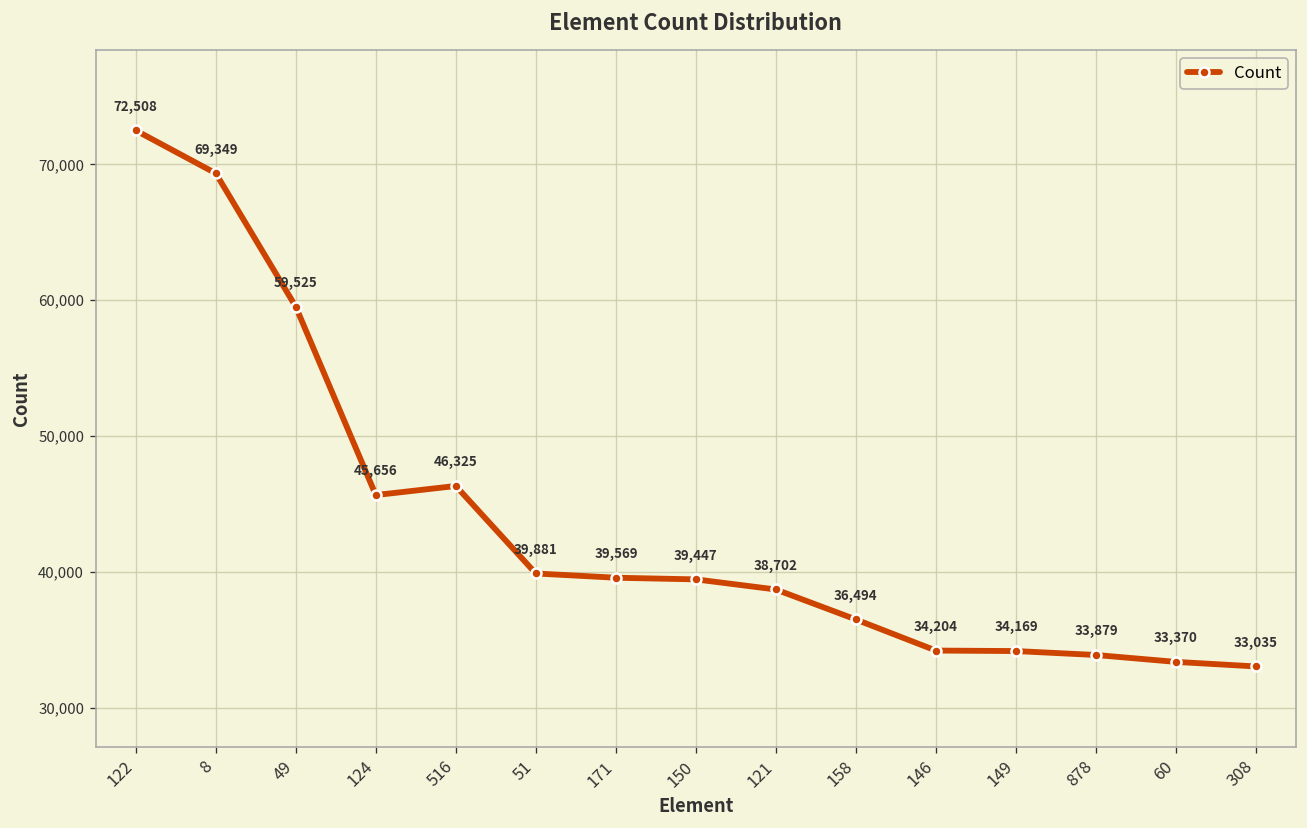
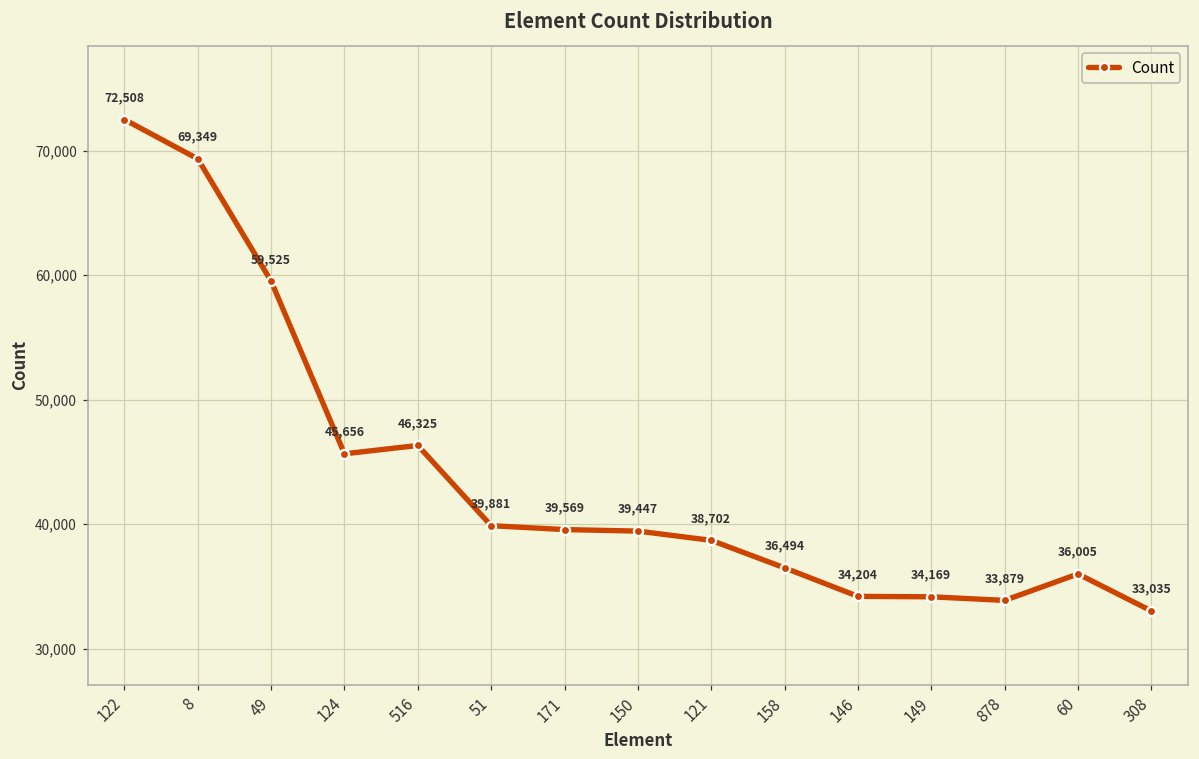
  {
    "122": "72,508",
    "8": "69,349",
    "49": "59,525",
    "124": "45,656",
    "516": "46,325",
    "51": "39,881",
    "171": "39,569",
    "150": "39,447",
    "121": "38,702",
    "158": "36,494",
    "146": "34,204",
    "149": "34,169",
    "878": "33,879",
-   "60": "33,370",
+   "60": "36,005",
    "308": "33,035"
  }
